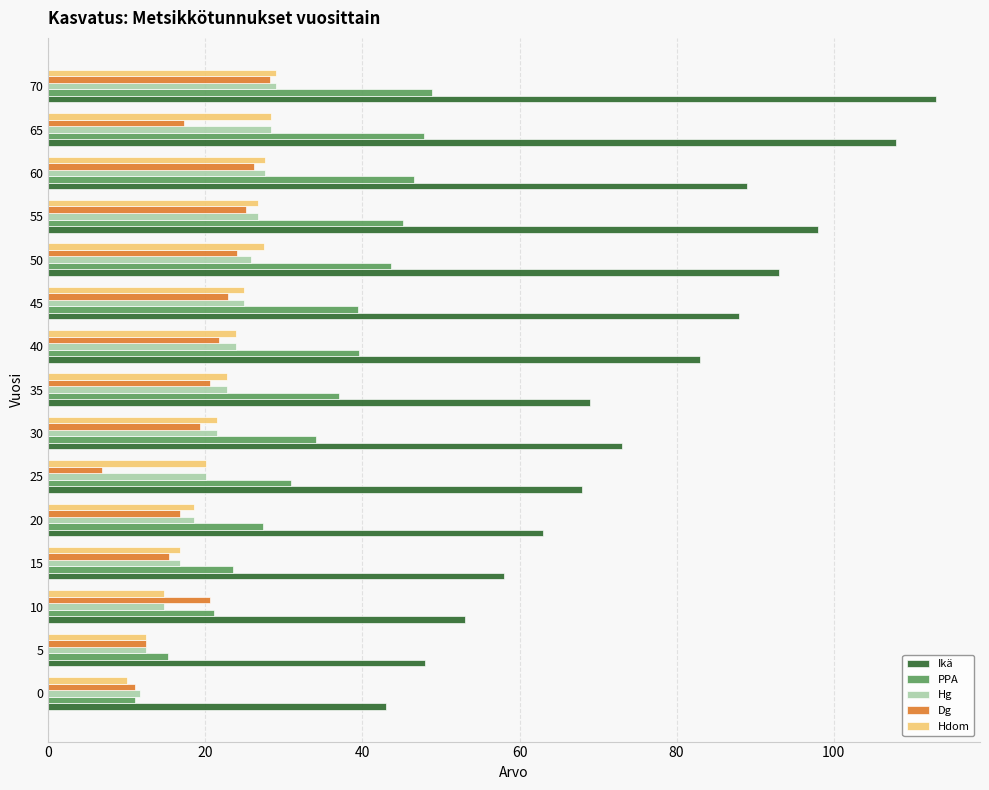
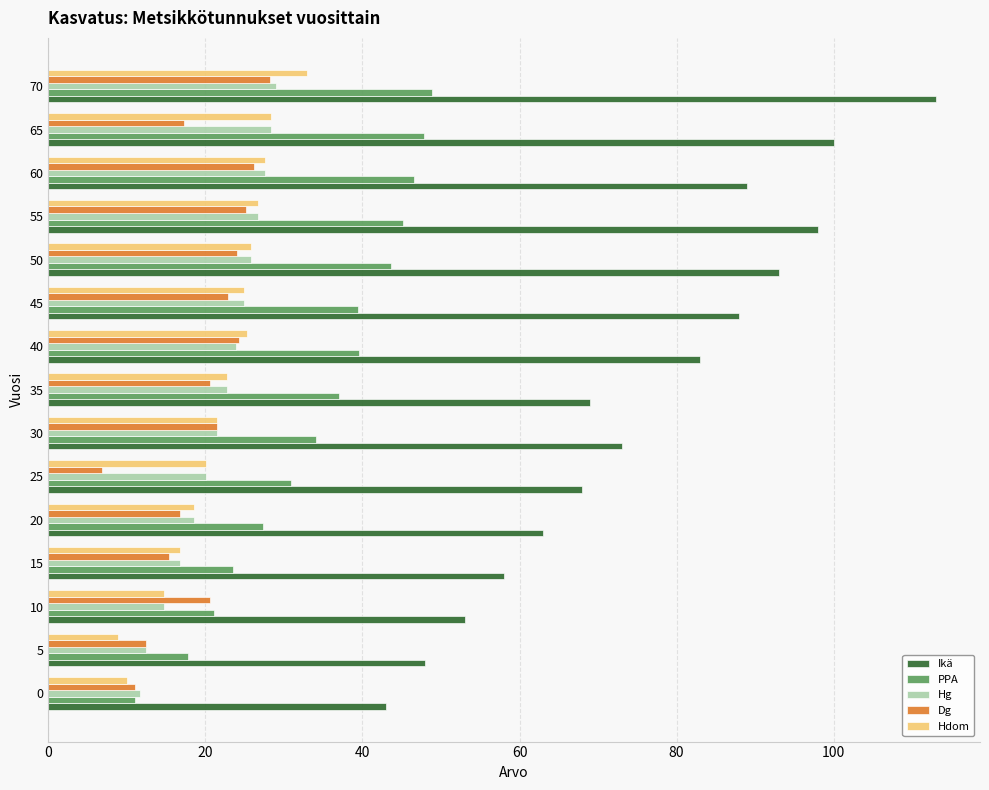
  {
    "Ikä": {
      "70": 113,
-     "65": 108,
+     "65": 100,
      "60": 89,
      "55": 98,
      "50": 93,
      "45": 88,
      "40": 83,
      "35": 69,
      "30": 73,
      "25": 68,
      "20": 63,
      "15": 58,
      "10": 53,
      "5": 48,
      "0": 43
    },
    "PPA": {
      "70": 49,
      "65": 48,
      "60": 47,
      "55": 45,
      "50": 44,
      "45": 39,
      "40": 40,
      "35": 37,
      "30": 34,
      "25": 31,
      "20": 27,
      "15": 24,
      "10": 21,
-     "5": 15,
+     "5": 18,
      "0": 11
    },
    "Hg": {
      "70": 29,
      "65": 28,
      "60": 28,
      "55": 27,
      "50": 26,
      "45": 25,
      "40": 24,
      "35": 23,
      "30": 21,
      "25": 20,
      "20": 18,
      "15": 17,
      "10": 15,
      "5": 12,
      "0": 12
    },
    "Dg": {
      "70": 28,
      "65": 17,
      "60": 26,
      "55": 25,
      "50": 24,
      "45": 23,
-     "40": 22,
+     "40": 24,
      "35": 21,
-     "30": 19,
+     "30": 21,
      "25": 7,
      "20": 17,
      "15": 15,
      "10": 21,
      "5": 12,
      "0": 11
    },
    "Hdom": {
-     "70": 29,
+     "70": 33,
      "65": 28,
      "60": 28,
      "55": 27,
-     "50": 27,
+     "50": 26,
      "45": 25,
-     "40": 24,
+     "40": 25,
      "35": 23,
      "30": 21,
      "25": 20,
      "20": 18,
      "15": 17,
      "10": 15,
-     "5": 12,
+     "5": 9,
      "0": 10
    }
  }
